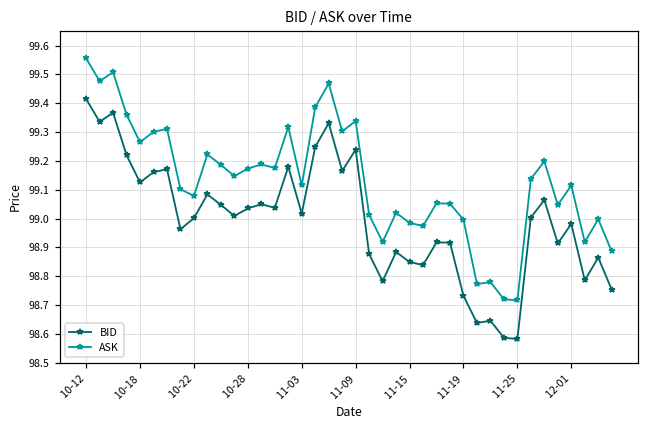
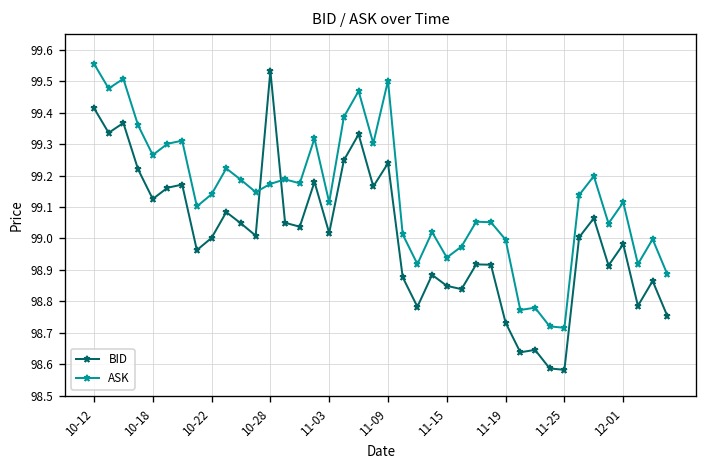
  {
    "BID": {
      "10-12": 99.41,
      "10-18": 99.13,
      "10-22": 99.00,
-     "10-28": 99.04,
+     "10-28": 99.53,
      "11-03": 99.02,
      "11-09": 99.24,
      "11-15": 98.85,
      "11-19": 98.73,
      "11-25": 98.58,
      "12-01": 98.98
    },
    "ASK": {
      "10-12": 99.56,
      "10-18": 99.27,
-     "10-22": 99.08,
+     "10-22": 99.14,
      "10-28": 99.17,
      "11-03": 99.11,
-     "11-09": 99.34,
-     "11-15": 98.99,
+     "11-09": 99.50,
+     "11-15": 98.94,
      "11-19": 99.00,
      "11-25": 98.72,
      "12-01": 99.11
    }
  }
